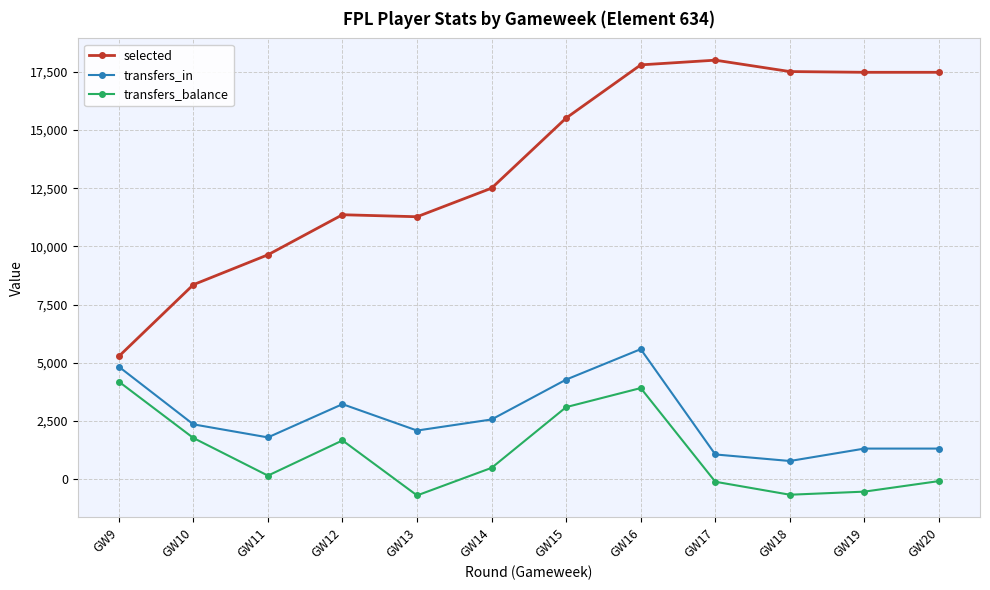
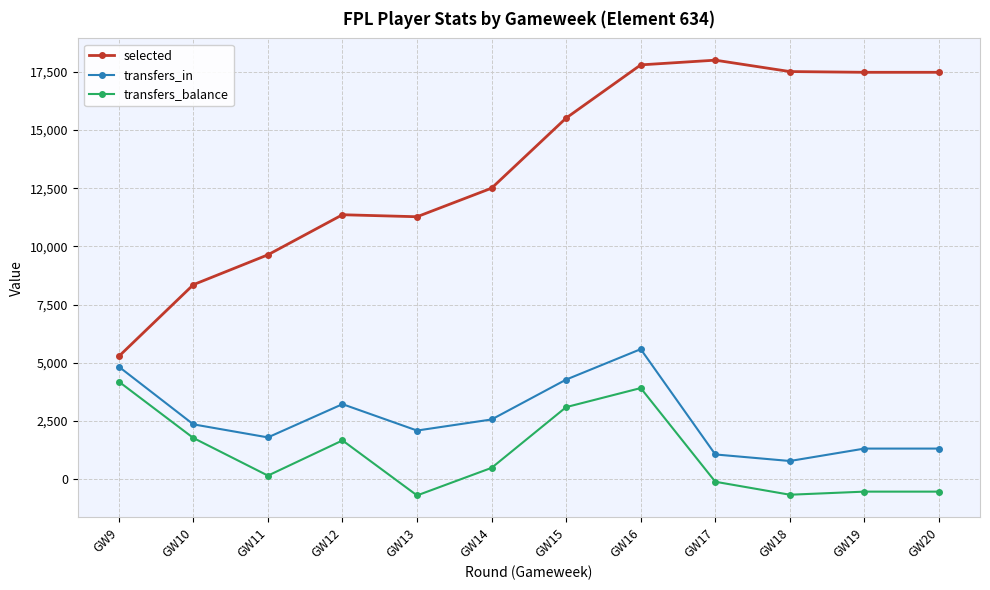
  {
    "selected": {
      "GW9": "5,300",
      "GW10": "8,400",
      "GW11": "9,600",
      "GW12": "11,400",
      "GW13": "11,300",
      "GW14": "12,500",
      "GW15": "15,500",
      "GW16": "17,800",
      "GW17": "18,000",
      "GW18": "17,500",
      "GW19": "17,500",
      "GW20": "17,500"
    },
    "transfers_in": {
      "GW9": "4,800",
      "GW10": "2,400",
      "GW11": "1,800",
      "GW12": "3,200",
      "GW13": "2,100",
      "GW14": "2,600",
      "GW15": "4,300",
      "GW16": "5,600",
      "GW17": "1,100",
      "GW18": "800",
      "GW19": "1,300",
      "GW20": "1,300"
    },
    "transfers_balance": {
      "GW9": "4,200",
      "GW10": "1,800",
      "GW11": "200",
      "GW12": "1,700",
      "GW13": "-700",
      "GW14": "500",
      "GW15": "3,100",
      "GW16": "3,900",
      "GW17": "-100",
      "GW18": "-700",
      "GW19": "-500",
-     "GW20": "-100"
+     "GW20": "-500"
    }
  }
